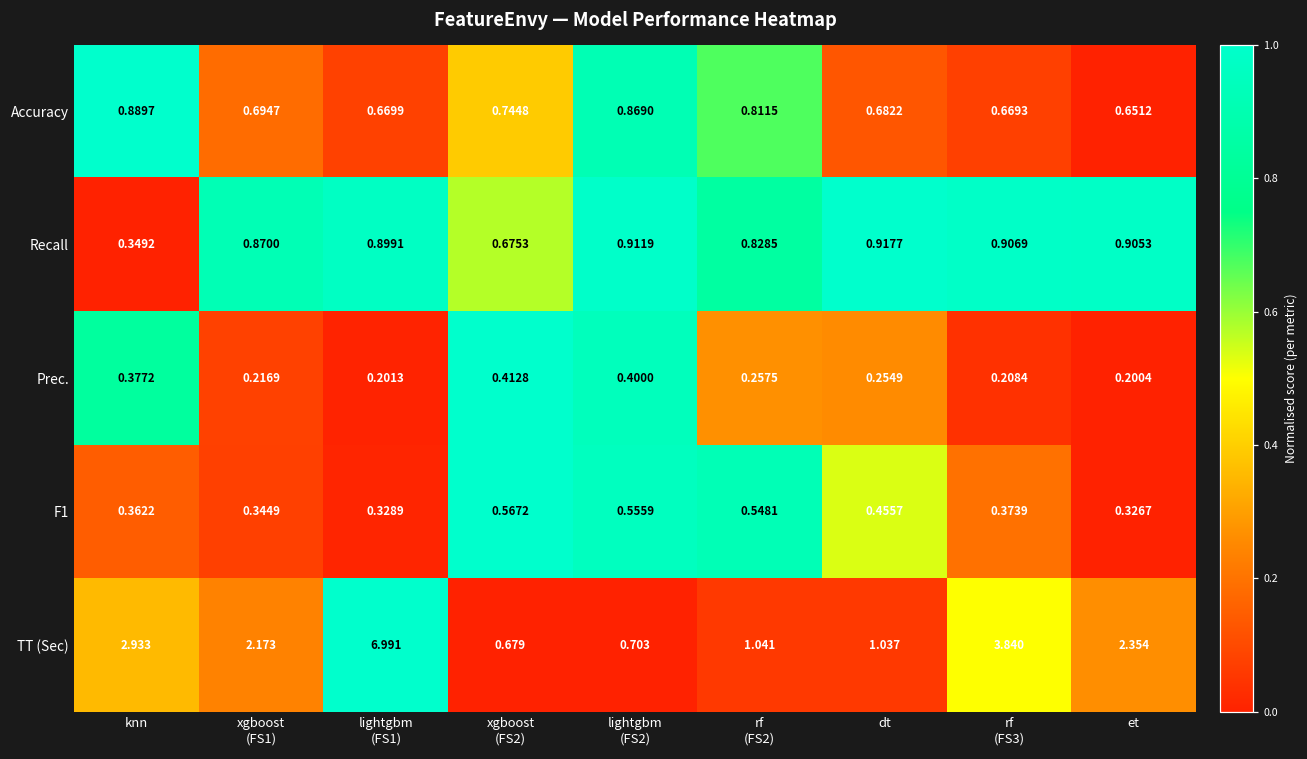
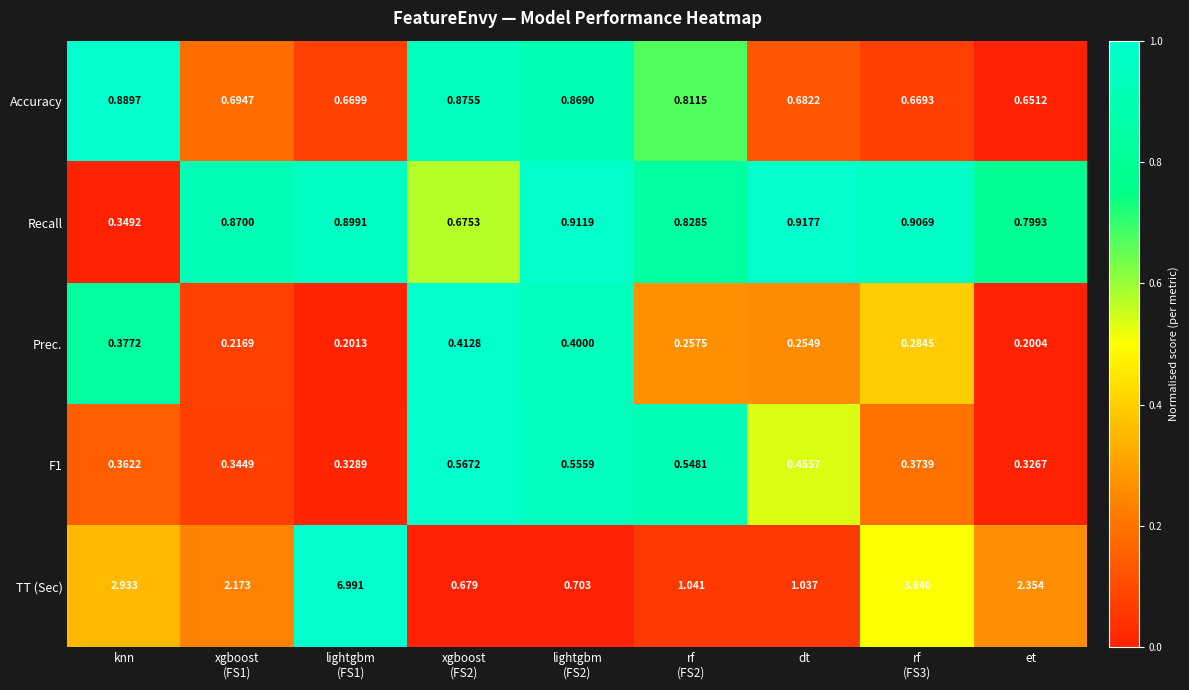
  {
    "Accuracy": {
      "knn": 0.8897,
      "xgboost (FS1)": 0.6947,
      "lightgbm (FS1)": 0.6699,
-     "xgboost (FS2)": 0.7448,
+     "xgboost (FS2)": 0.8755,
      "lightgbm (FS2)": 0.8690,
      "rf (FS2)": 0.8115,
      "dt": 0.6822,
      "rf (FS3)": 0.6693,
      "et": 0.6512
    },
    "Recall": {
      "knn": 0.3492,
      "xgboost (FS1)": 0.8700,
      "lightgbm (FS1)": 0.8991,
      "xgboost (FS2)": 0.6753,
      "lightgbm (FS2)": 0.9119,
      "rf (FS2)": 0.8285,
      "dt": 0.9177,
      "rf (FS3)": 0.9069,
-     "et": 0.9053
+     "et": 0.7993
    },
    "Prec.": {
      "knn": 0.3772,
      "xgboost (FS1)": 0.2169,
      "lightgbm (FS1)": 0.2013,
      "xgboost (FS2)": 0.4128,
      "lightgbm (FS2)": 0.4000,
      "rf (FS2)": 0.2575,
      "dt": 0.2549,
-     "rf (FS3)": 0.2084,
+     "rf (FS3)": 0.2845,
      "et": 0.2004
    },
    "F1": {
      "knn": 0.3622,
      "xgboost (FS1)": 0.3449,
      "lightgbm (FS1)": 0.3289,
      "xgboost (FS2)": 0.5672,
      "lightgbm (FS2)": 0.5559,
      "rf (FS2)": 0.5481,
      "dt": 0.4557,
      "rf (FS3)": 0.3739,
      "et": 0.3267
    },
    "TT (Sec)": {
      "knn": 2.933,
      "xgboost (FS1)": 2.173,
      "lightgbm (FS1)": 6.991,
      "xgboost (FS2)": 0.679,
      "lightgbm (FS2)": 0.703,
      "rf (FS2)": 1.041,
      "dt": 1.037,
      "rf (FS3)": 3.840,
      "et": 2.354
    }
  }
